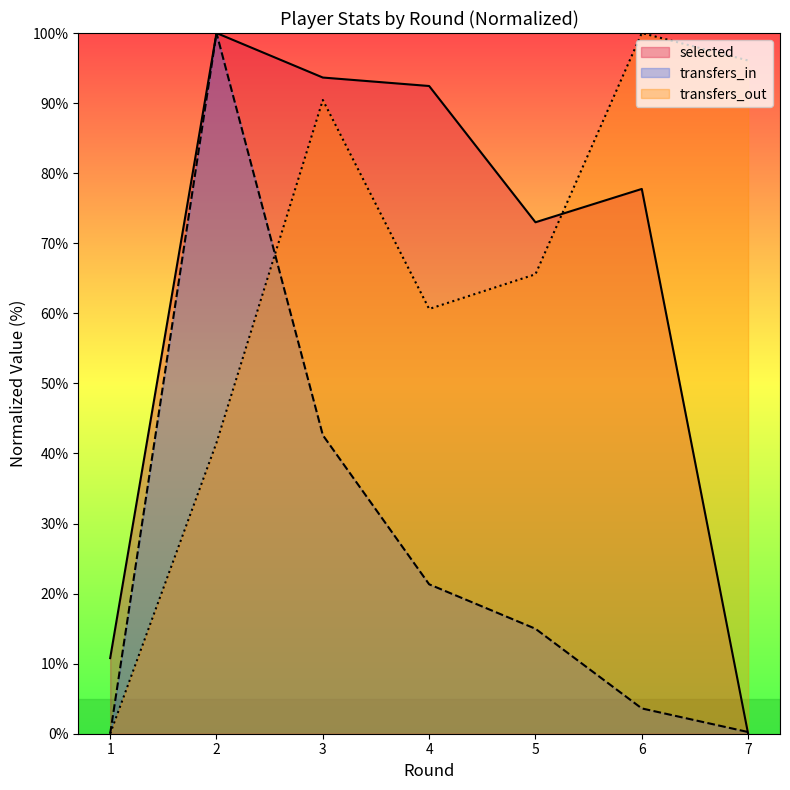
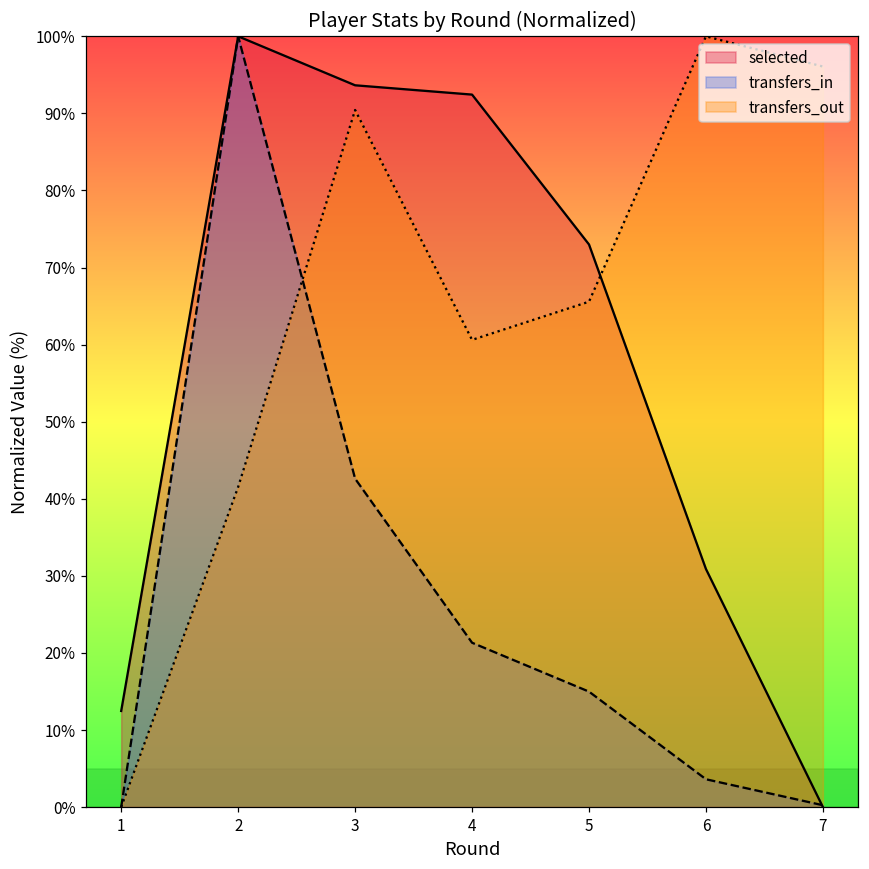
  {
    "selected": {
-     "1": "11%",
+     "1": "12%",
      "3": "94%",
      "4": "92%",
      "5": "73%",
-     "6": "78%"
+     "6": "31%"
    },
    "transfers_in": {
      "3": "43%",
      "4": "21%",
      "5": "15%"
    },
    "transfers_out": {
      "2": "42%",
      "3": "90%",
      "4": "61%",
      "5": "66%",
      "6": "100%"
    }
  }
